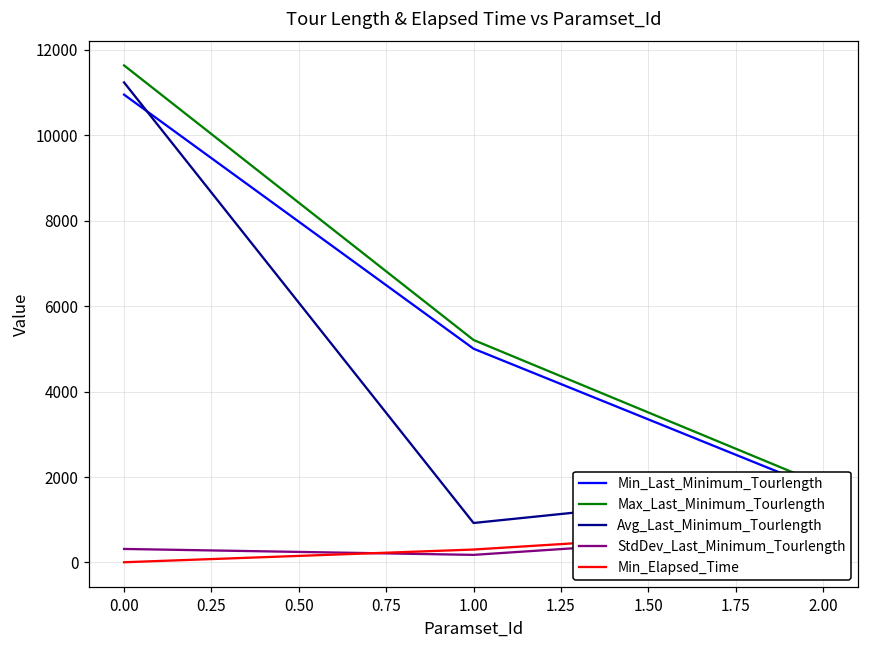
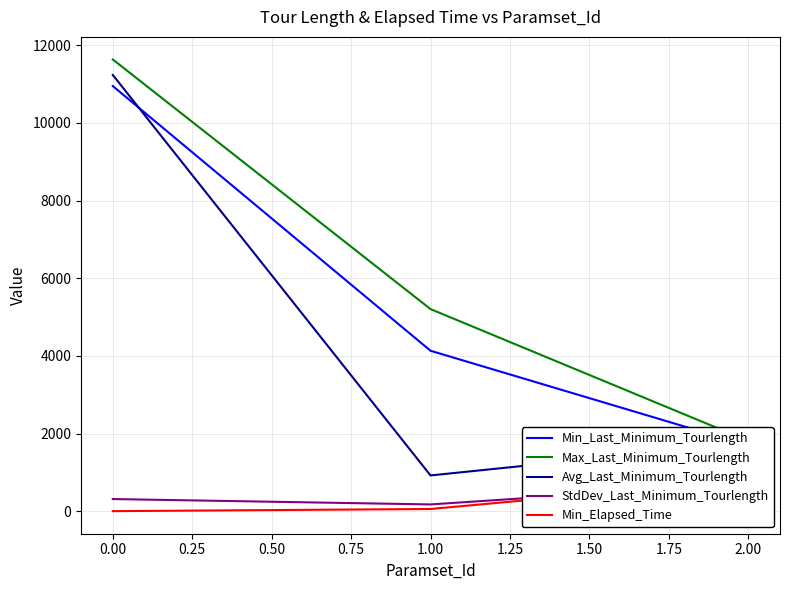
  {
    "Min_Last_Minimum_Tourlength": {
      "0.00": 10900,
-     "1.00": 5000
+     "1.00": 4100
    },
    "Max_Last_Minimum_Tourlength": {
      "0.00": 11600,
      "1.00": 5200
    },
    "Avg_Last_Minimum_Tourlength": {
      "0.00": 11200,
      "1.00": 900
    },
    "StdDev_Last_Minimum_Tourlength": {
      "0.00": 300,
      "1.00": 200
    },
    "Min_Elapsed_Time": {
      "0.00": 0,
-     "1.00": 300
+     "1.00": 100
    }
  }
